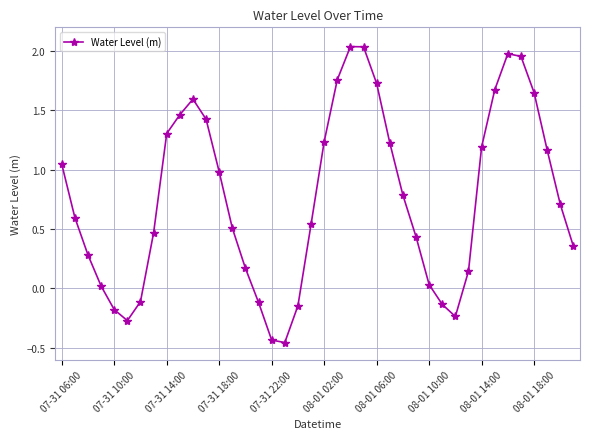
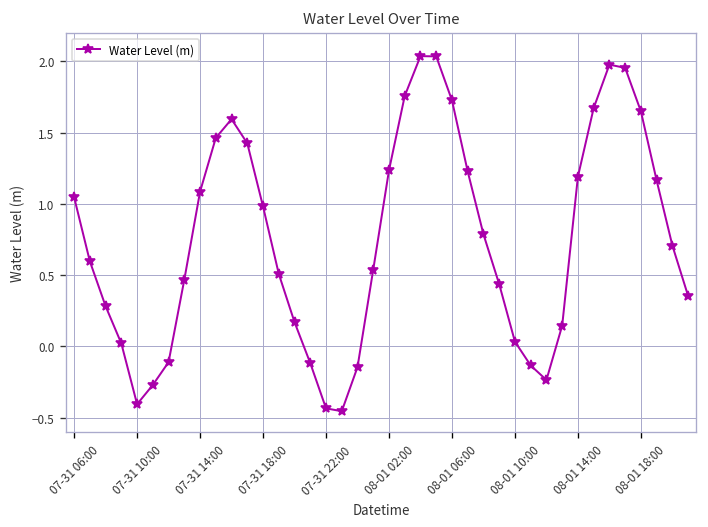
  {
    "07-31 06:00": 1.05,
-   "07-31 10:00": -0.18,
-   "07-31 14:00": 1.31,
+   "07-31 10:00": -0.41,
+   "07-31 14:00": 1.09,
    "07-31 18:00": 0.98,
    "07-31 22:00": -0.44,
    "08-01 02:00": 1.24,
    "08-01 06:00": 1.73,
    "08-01 10:00": 0.03,
    "08-01 14:00": 1.19,
    "08-01 18:00": 1.65
  }
